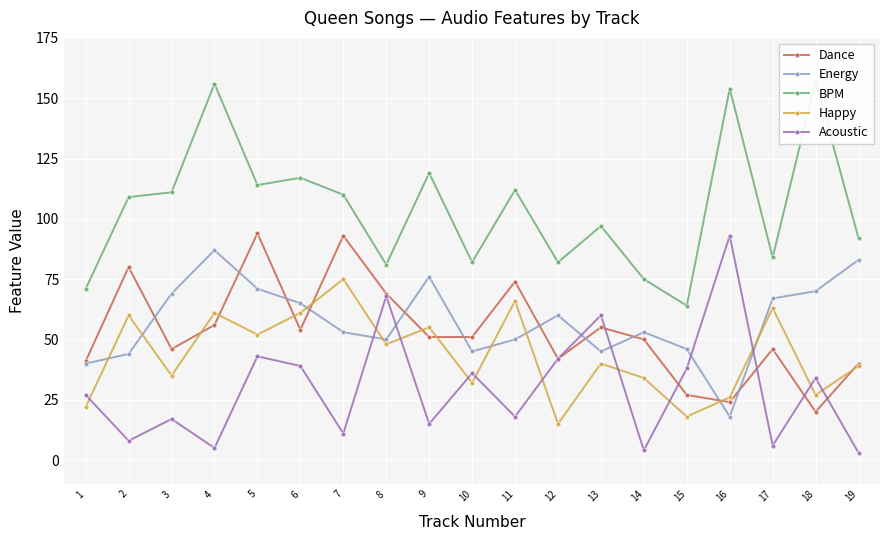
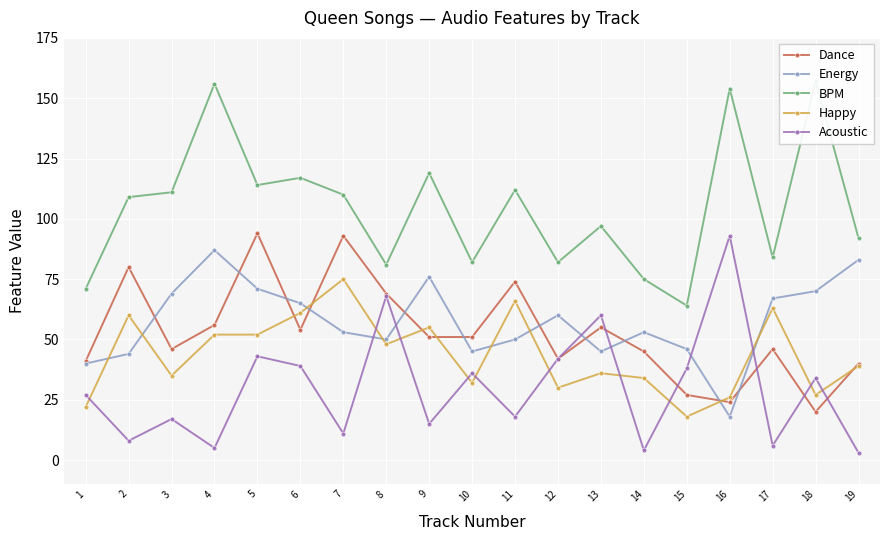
  {
    "Dance": {
      "2": 80,
      "3": 46,
      "4": 56,
      "5": 94,
      "6": 54,
      "7": 93,
      "9": 51,
      "10": 51,
      "11": 74,
      "13": 55,
-     "14": 50,
+     "14": 45,
      "15": 27,
      "16": 24,
      "17": 46,
      "18": 20
    },
    "BPM": {
      "1": 71,
      "2": 109,
      "3": 111,
      "4": 156,
      "5": 114,
      "6": 117,
      "7": 110,
      "8": 81,
      "9": 119,
      "10": 82,
      "11": 112,
      "12": 82,
      "13": 97,
      "14": 75,
      "15": 64,
      "16": 154,
      "17": 84,
      "19": 92
    },
    "Happy": {
      "1": 22,
      "2": 60,
      "3": 35,
-     "4": 61,
+     "4": 52,
      "5": 52,
      "6": 61,
      "7": 75,
      "8": 48,
      "9": 55,
      "10": 32,
      "11": 66,
-     "12": 15,
-     "13": 40,
+     "12": 30,
+     "13": 36,
      "14": 34,
      "15": 18,
      "16": 26,
      "17": 63,
      "18": 27
    }
  }
